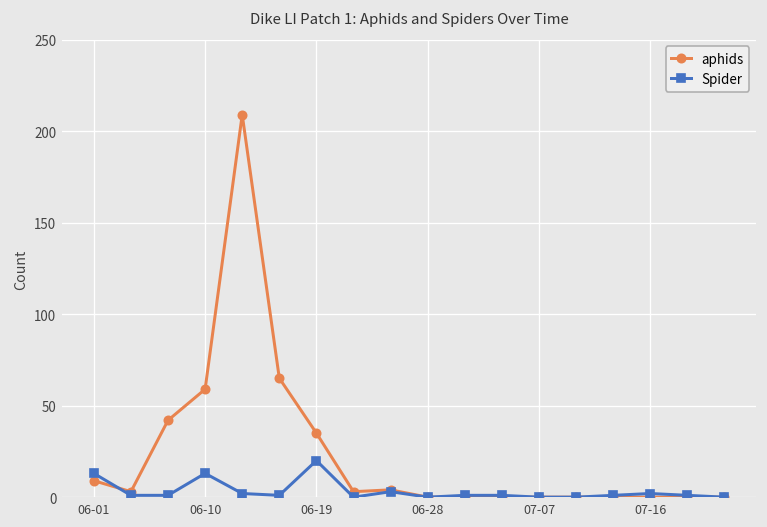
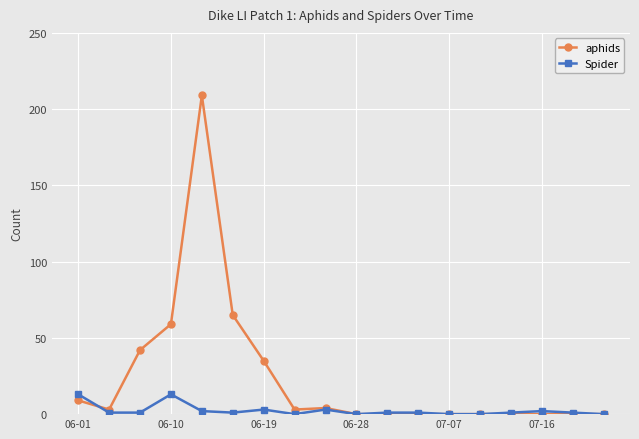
  {
    "aphids": {
      "06-01": 9,
      "06-10": 59,
      "06-19": 35,
      "07-16": 0
    },
    "Spider": {
      "06-01": 13,
      "06-10": 13,
-     "06-19": 20,
+     "06-19": 3,
      "07-16": 2
    }
  }
